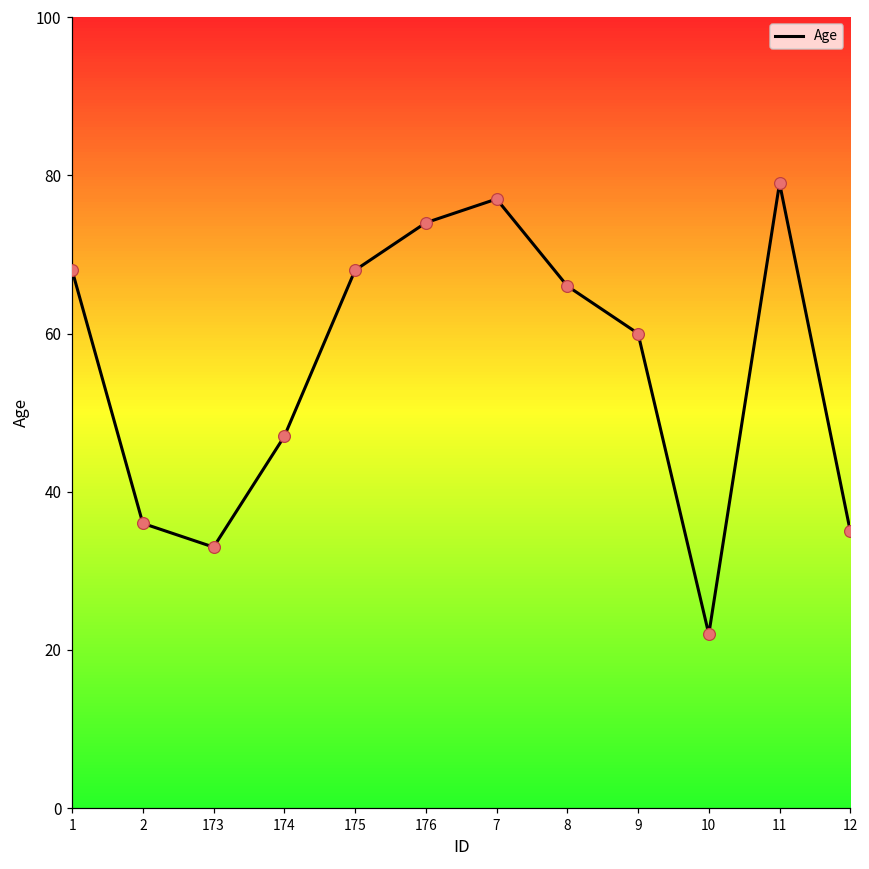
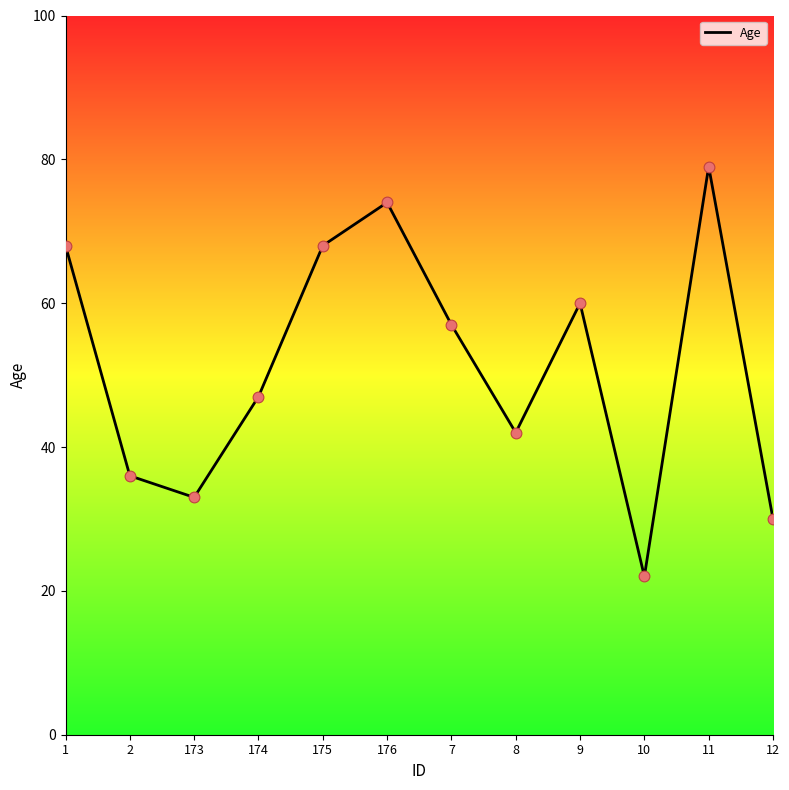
  {
    "1": 68,
    "2": 36,
    "173": 33,
    "174": 47,
    "175": 68,
    "176": 74,
-   "7": 77,
-   "8": 66,
+   "7": 57,
+   "8": 42,
    "9": 60,
    "10": 22,
    "11": 79,
-   "12": 35
+   "12": 30
  }
